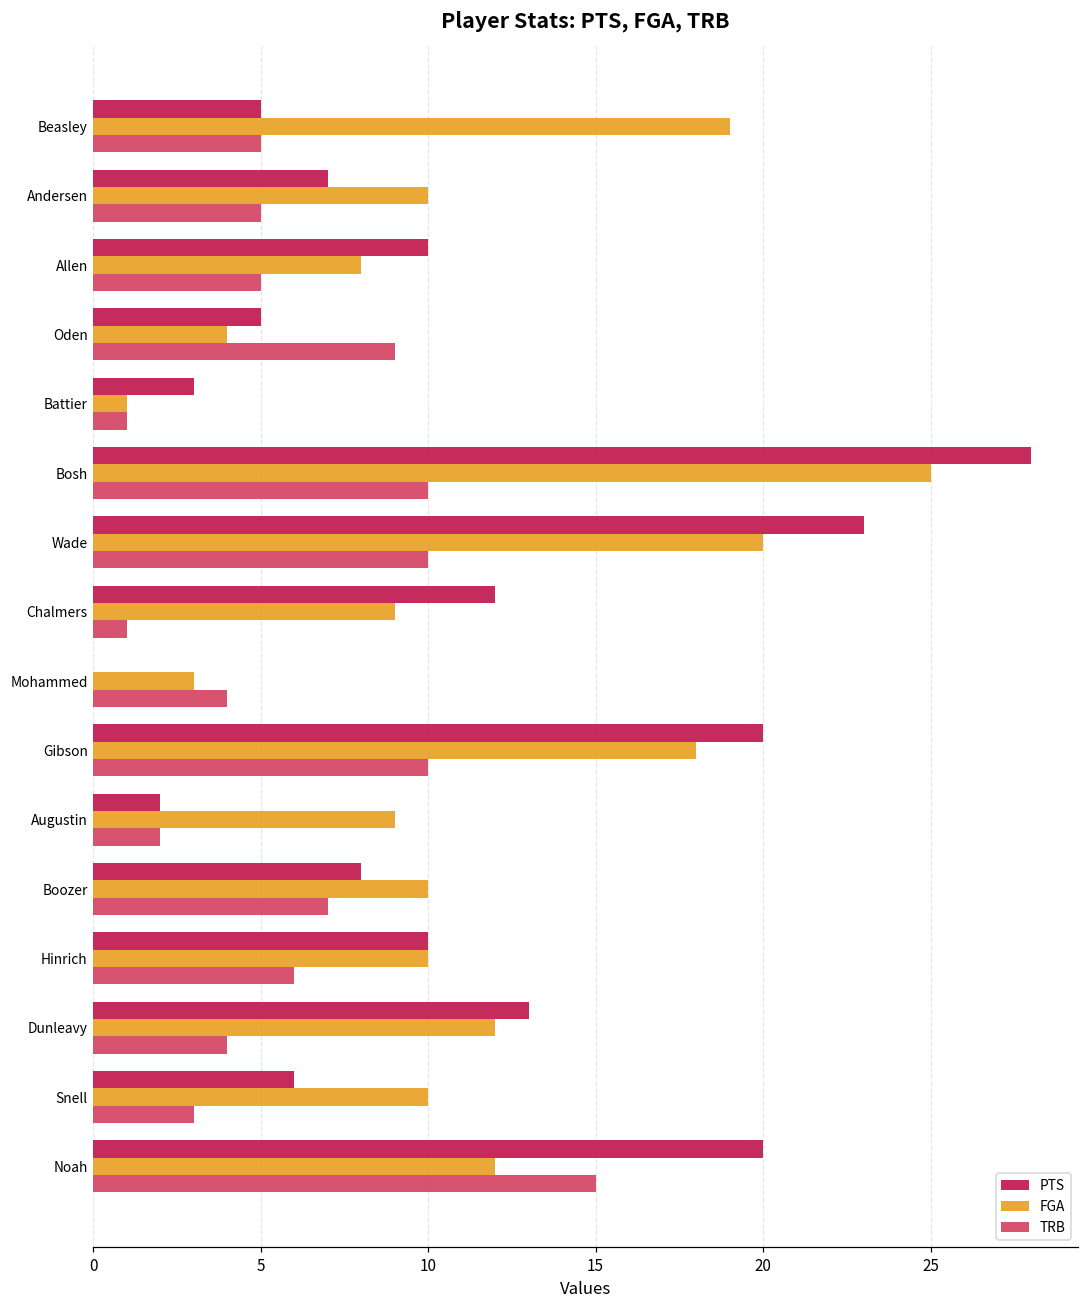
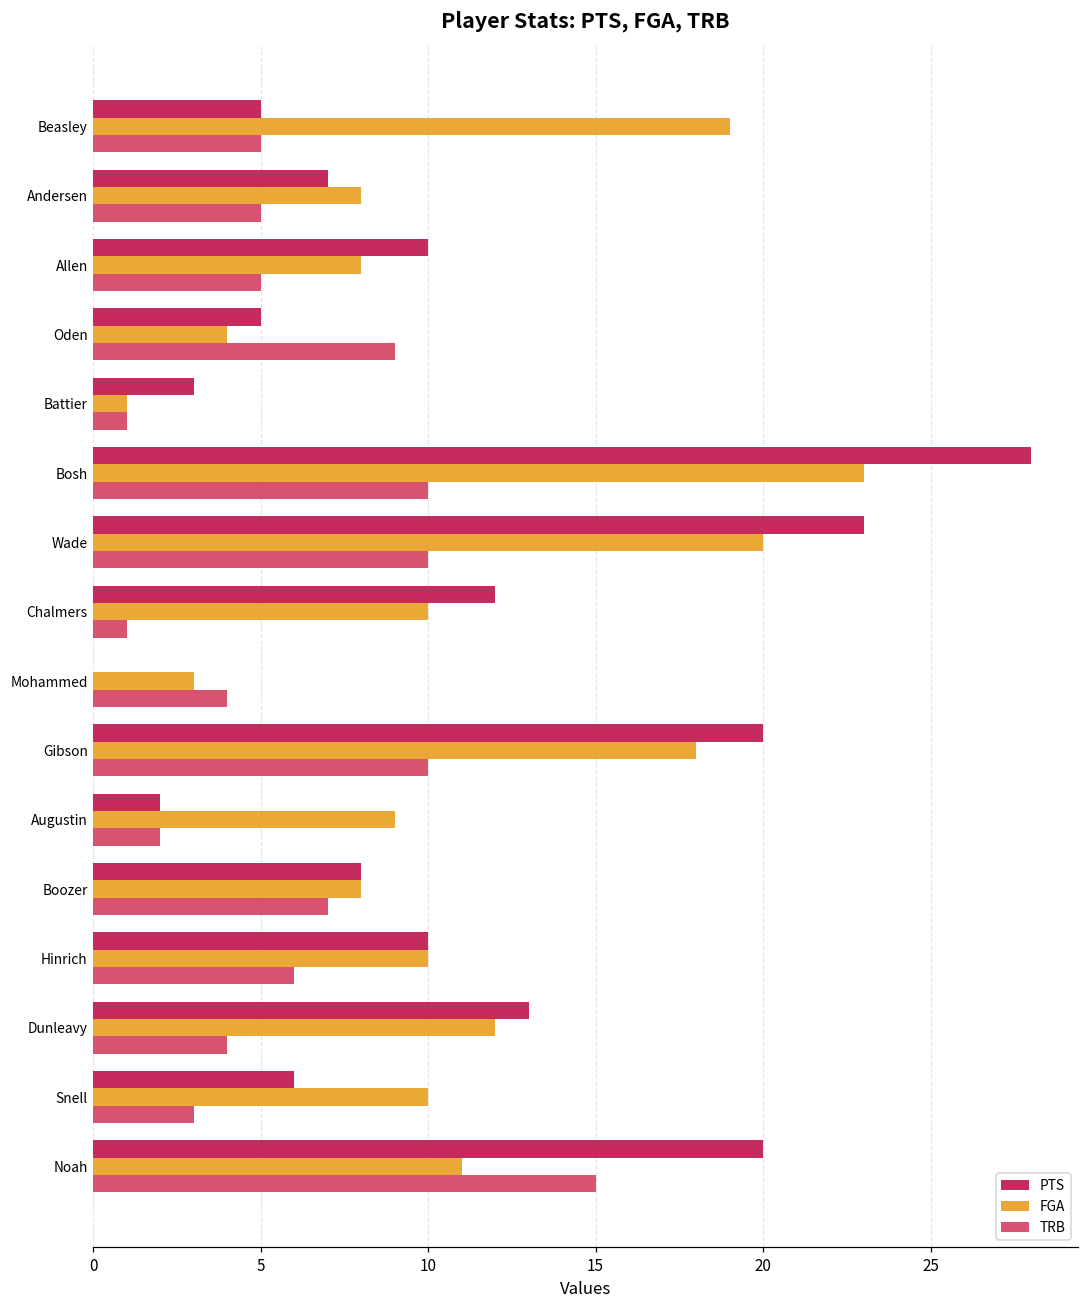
  {
    "FGA": {
      "Beasley": 19,
-     "Andersen": 10,
+     "Andersen": 8,
      "Allen": 8,
      "Oden": 4,
      "Battier": 1,
-     "Bosh": 25,
+     "Bosh": 23,
      "Wade": 20,
-     "Chalmers": 9,
+     "Chalmers": 10,
      "Mohammed": 3,
      "Gibson": 18,
      "Augustin": 9,
-     "Boozer": 10,
+     "Boozer": 8,
      "Hinrich": 10,
      "Dunleavy": 12,
      "Snell": 10,
-     "Noah": 12
+     "Noah": 11
    }
  }
